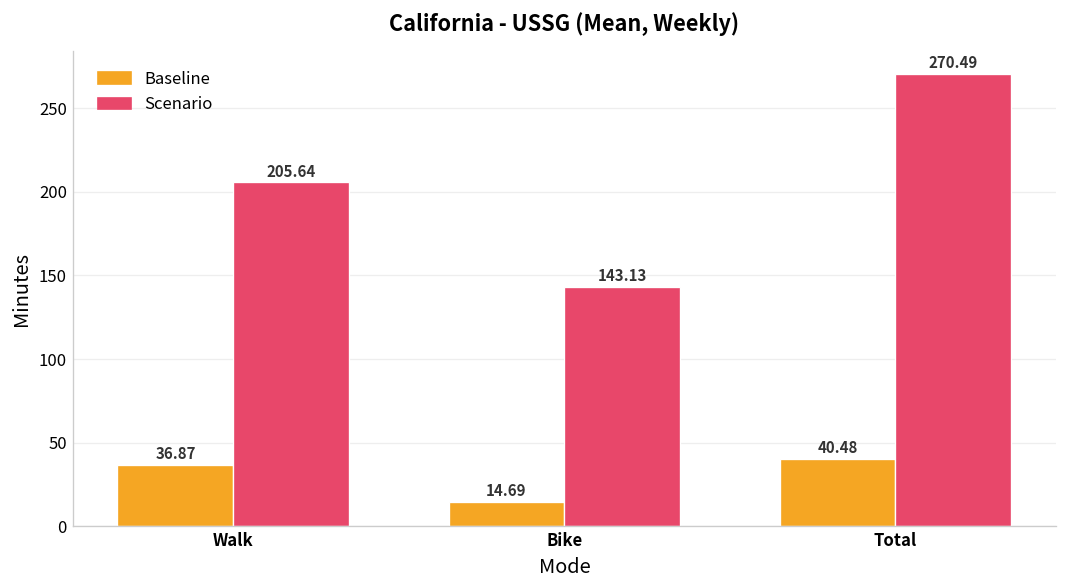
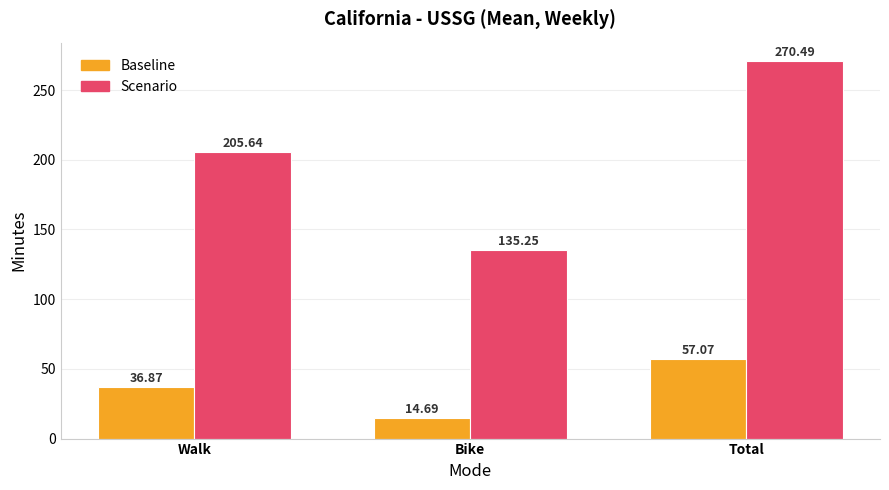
  {
    "Baseline": {
      "Walk": 36.87,
      "Bike": 14.69,
-     "Total": 40.48
+     "Total": 57.07
    },
    "Scenario": {
      "Walk": 205.64,
-     "Bike": 143.13,
+     "Bike": 135.25,
      "Total": 270.49
    }
  }
